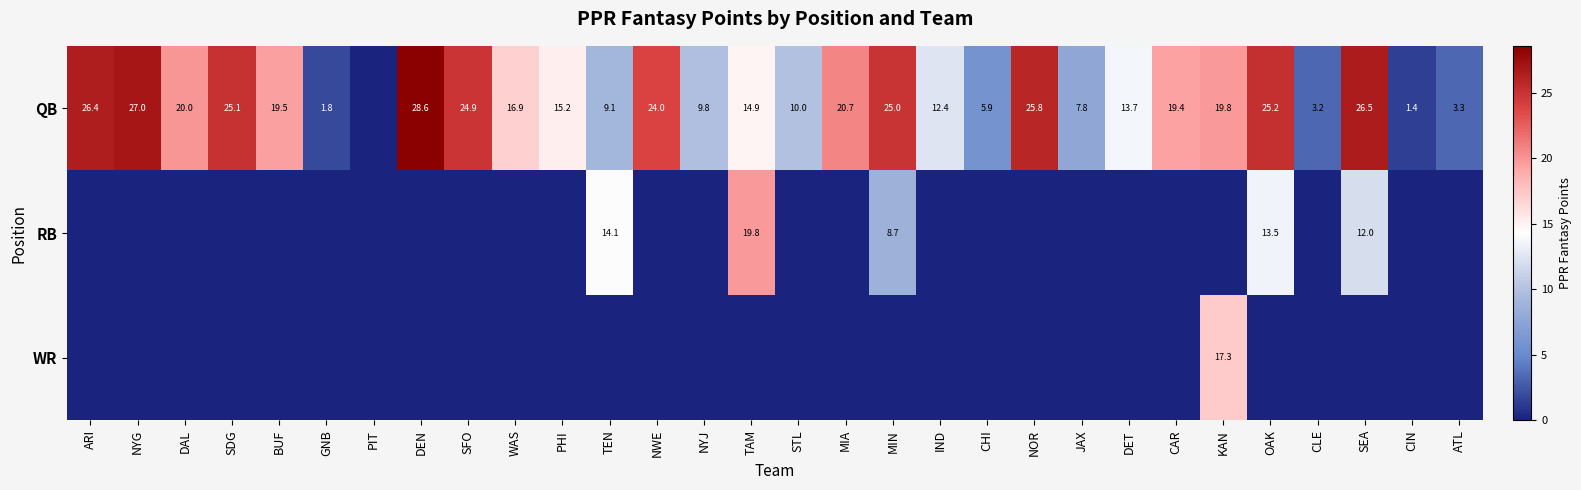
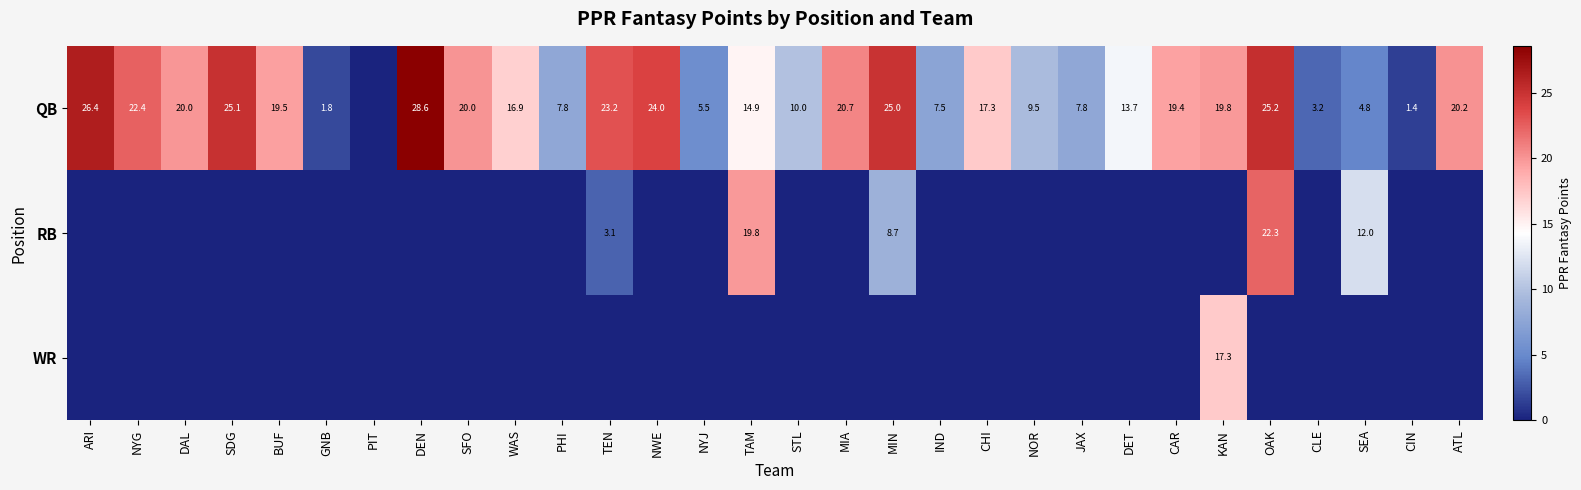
  {
    "QB": {
      "ARI": 26.4,
-     "NYG": 27.0,
+     "NYG": 22.4,
      "DAL": 20.0,
      "SDG": 25.1,
      "BUF": 19.5,
      "GNB": 1.8,
      "DEN": 28.6,
-     "SFO": 24.9,
+     "SFO": 20.0,
      "WAS": 16.9,
-     "PHI": 15.2,
-     "TEN": 9.1,
+     "PHI": 7.8,
+     "TEN": 23.2,
      "NWE": 24.0,
-     "NYJ": 9.8,
+     "NYJ": 5.5,
      "TAM": 14.9,
      "STL": 10.0,
      "MIA": 20.7,
      "MIN": 25.0,
-     "IND": 12.4,
-     "CHI": 5.9,
-     "NOR": 25.8,
+     "IND": 7.5,
+     "CHI": 17.3,
+     "NOR": 9.5,
      "JAX": 7.8,
      "DET": 13.7,
      "CAR": 19.4,
      "KAN": 19.8,
      "OAK": 25.2,
      "CLE": 3.2,
-     "SEA": 26.5,
+     "SEA": 4.8,
      "CIN": 1.4,
-     "ATL": 3.3
+     "ATL": 20.2
    },
    "RB": {
-     "TEN": 14.1,
+     "TEN": 3.1,
      "TAM": 19.8,
      "MIN": 8.7,
-     "OAK": 13.5,
+     "OAK": 22.3,
      "SEA": 12.0
    },
    "WR": {
      "KAN": 17.3
    }
  }
